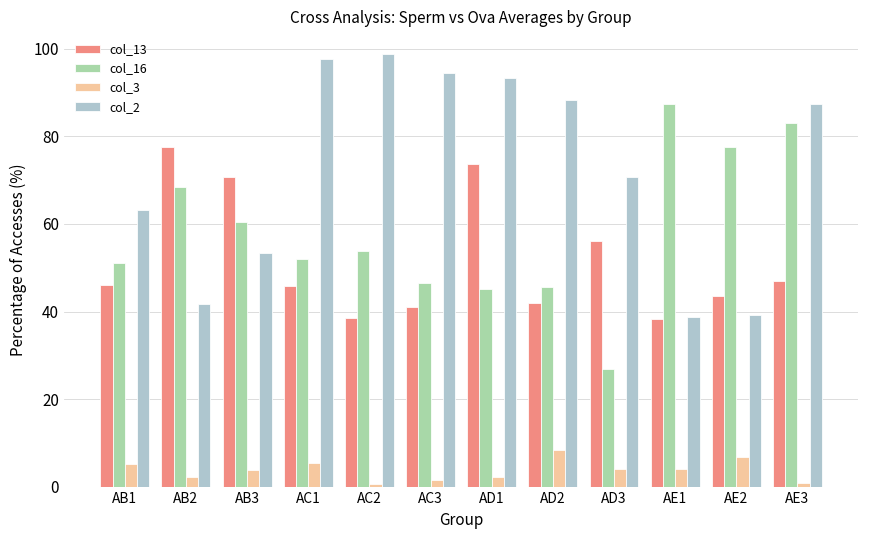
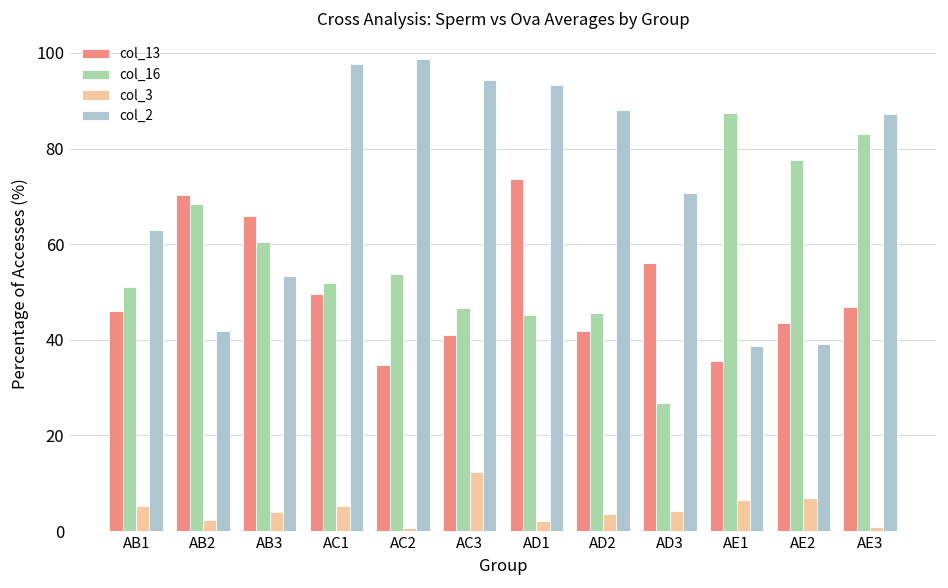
  {
    "col_13": {
      "AB1": 46,
-     "AB2": 77,
-     "AB3": 71,
-     "AC1": 46,
-     "AC2": 38,
+     "AB2": 70,
+     "AB3": 66,
+     "AC1": 50,
+     "AC2": 35,
      "AC3": 41,
      "AD1": 74,
      "AD2": 42,
      "AD3": 56,
-     "AE1": 38,
+     "AE1": 36,
      "AE2": 44,
      "AE3": 47
    },
    "col_3": {
      "AB1": 5,
      "AB2": 2,
      "AB3": 4,
      "AC1": 5,
-     "AC3": 1,
+     "AC3": 12,
      "AD1": 2,
-     "AD2": 8,
+     "AD2": 4,
      "AD3": 4,
-     "AE1": 4,
+     "AE1": 6,
      "AE2": 7,
      "AE3": 1
    }
  }
